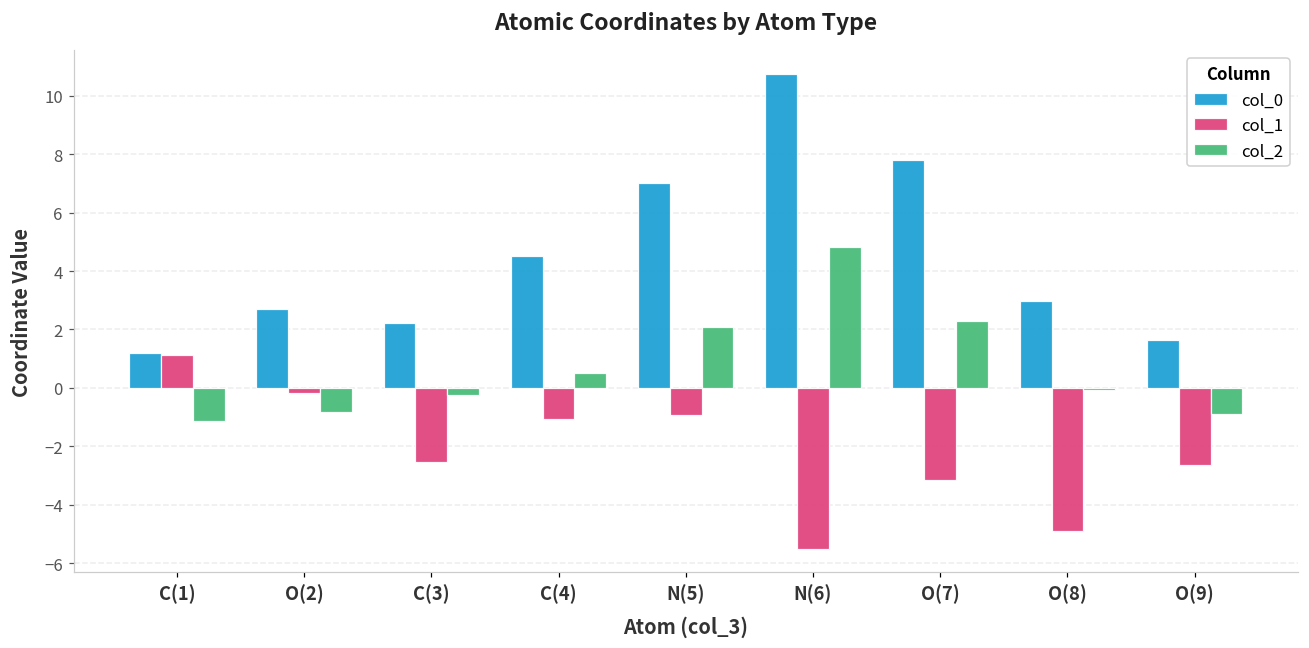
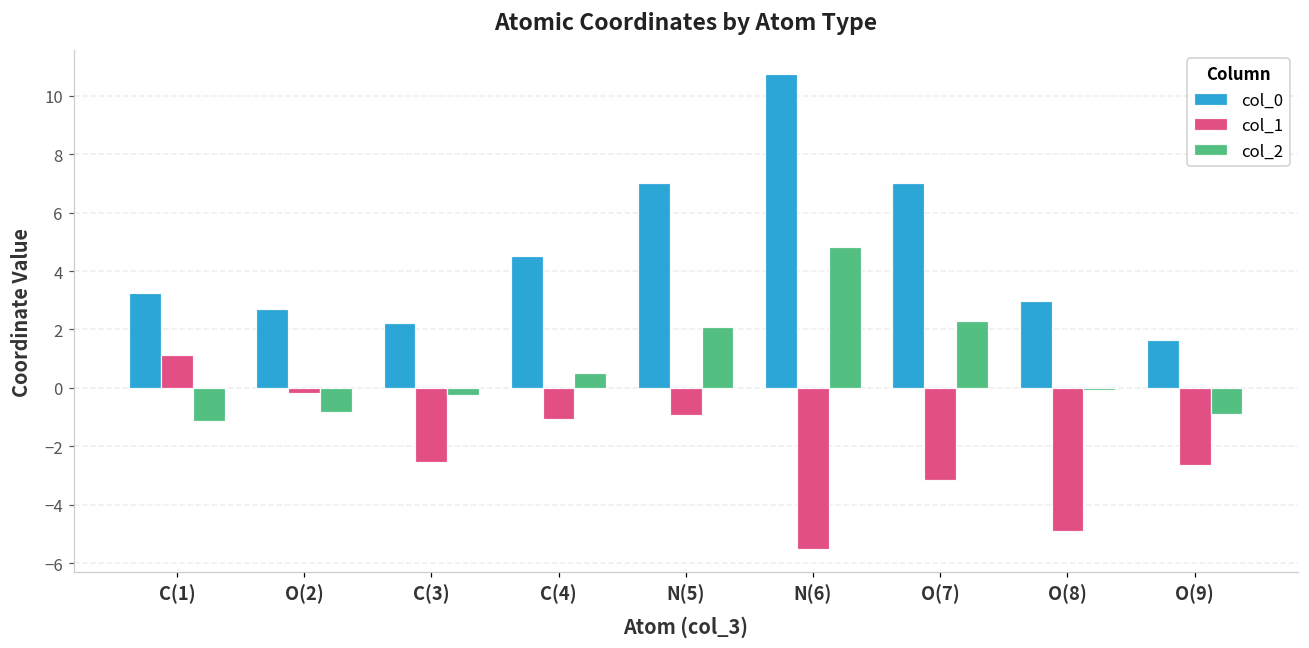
  {
    "col_0": {
-     "C(1)": 1.2,
+     "C(1)": 3.2,
      "O(2)": 2.7,
      "C(3)": 2.2,
      "C(4)": 4.5,
      "N(5)": 7.0,
      "N(6)": 10.7,
-     "O(7)": 7.8,
+     "O(7)": 7.0,
      "O(8)": 3.0,
      "O(9)": 1.7
    },
    "col_1": {
      "C(1)": 1.1,
      "O(2)": -0.2,
      "C(3)": -2.5,
      "C(4)": -1.1,
      "N(5)": -0.9,
      "N(6)": -5.5,
      "O(7)": -3.1,
      "O(8)": -4.9,
      "O(9)": -2.6
    },
    "col_2": {
      "C(1)": -1.1,
      "O(2)": -0.8,
      "C(3)": -0.2,
      "C(4)": 0.5,
      "N(5)": 2.1,
      "N(6)": 4.8,
      "O(7)": 2.3,
      "O(9)": -0.9
    }
  }
